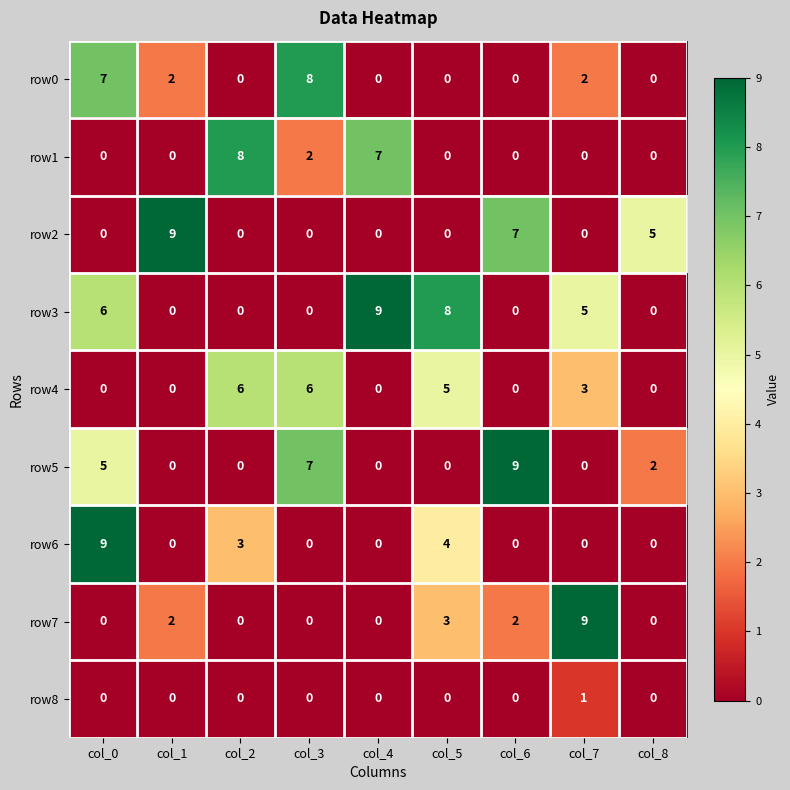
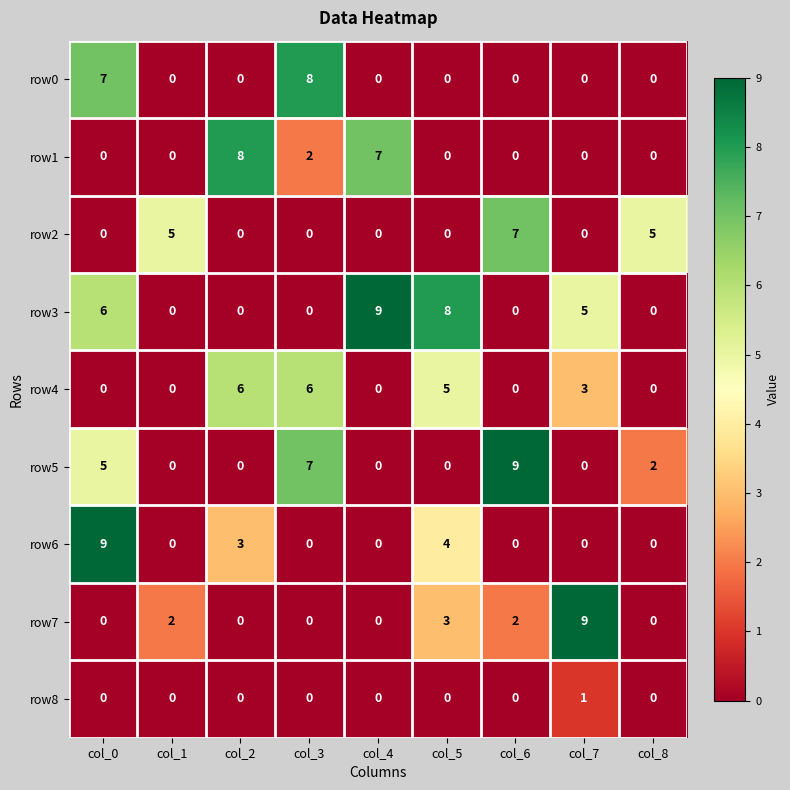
  {
    "row0": {
      "col_0": 7,
-     "col_1": 2,
+     "col_1": 0,
      "col_2": 0,
      "col_3": 8,
      "col_4": 0,
      "col_5": 0,
      "col_6": 0,
-     "col_7": 2,
+     "col_7": 0,
      "col_8": 0
    },
    "row1": {
      "col_0": 0,
      "col_1": 0,
      "col_2": 8,
      "col_3": 2,
      "col_4": 7,
      "col_5": 0,
      "col_6": 0,
      "col_7": 0,
      "col_8": 0
    },
    "row2": {
      "col_0": 0,
-     "col_1": 9,
+     "col_1": 5,
      "col_2": 0,
      "col_3": 0,
      "col_4": 0,
      "col_5": 0,
      "col_6": 7,
      "col_7": 0,
      "col_8": 5
    },
    "row3": {
      "col_0": 6,
      "col_1": 0,
      "col_2": 0,
      "col_3": 0,
      "col_4": 9,
      "col_5": 8,
      "col_6": 0,
      "col_7": 5,
      "col_8": 0
    },
    "row4": {
      "col_0": 0,
      "col_1": 0,
      "col_2": 6,
      "col_3": 6,
      "col_4": 0,
      "col_5": 5,
      "col_6": 0,
      "col_7": 3,
      "col_8": 0
    },
    "row5": {
      "col_0": 5,
      "col_1": 0,
      "col_2": 0,
      "col_3": 7,
      "col_4": 0,
      "col_5": 0,
      "col_6": 9,
      "col_7": 0,
      "col_8": 2
    },
    "row6": {
      "col_0": 9,
      "col_1": 0,
      "col_2": 3,
      "col_3": 0,
      "col_4": 0,
      "col_5": 4,
      "col_6": 0,
      "col_7": 0,
      "col_8": 0
    },
    "row7": {
      "col_0": 0,
      "col_1": 2,
      "col_2": 0,
      "col_3": 0,
      "col_4": 0,
      "col_5": 3,
      "col_6": 2,
      "col_7": 9,
      "col_8": 0
    },
    "row8": {
      "col_0": 0,
      "col_1": 0,
      "col_2": 0,
      "col_3": 0,
      "col_4": 0,
      "col_5": 0,
      "col_6": 0,
      "col_7": 1,
      "col_8": 0
    }
  }
